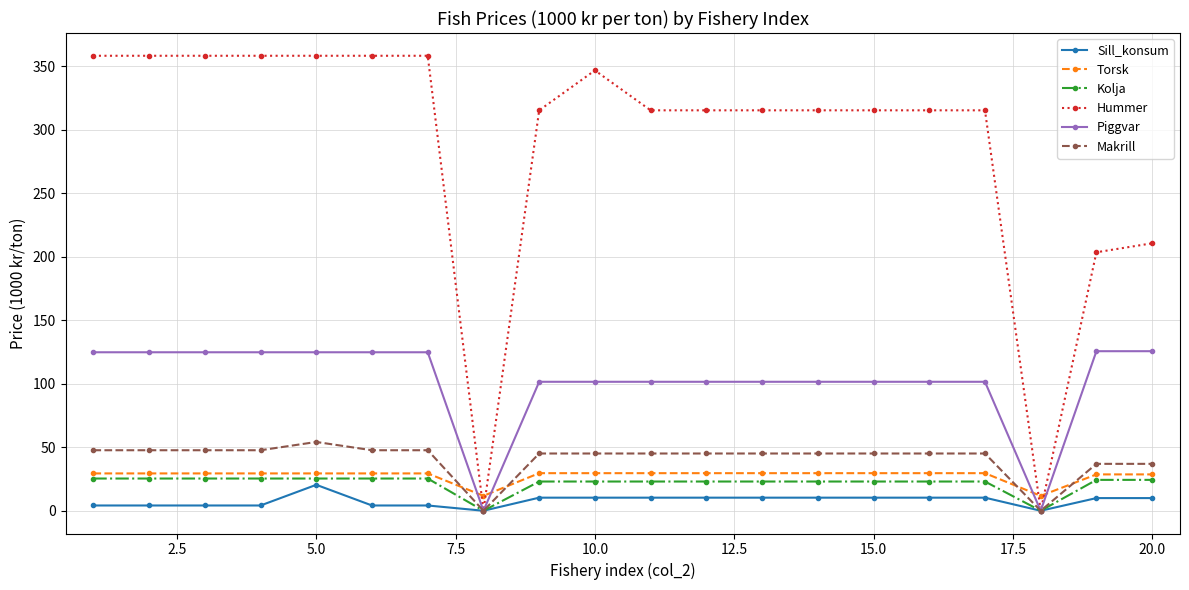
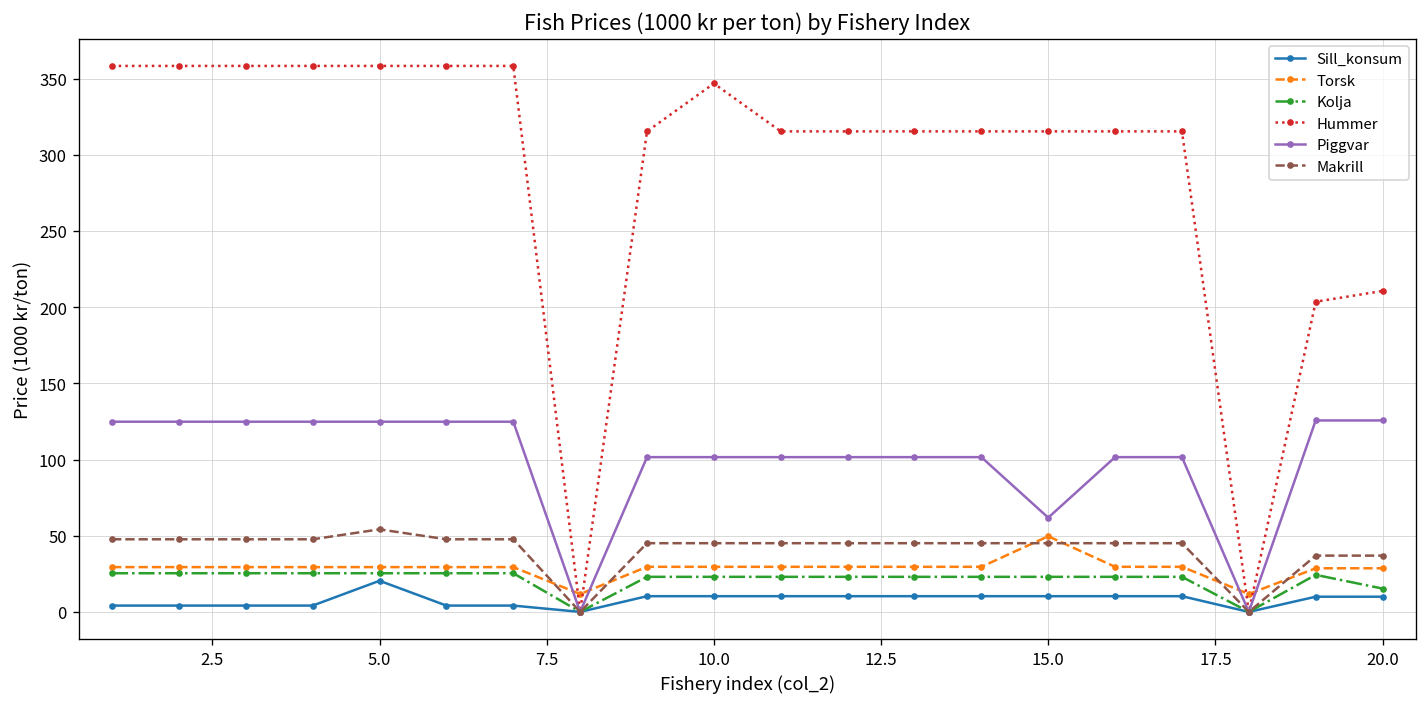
  {
    "Sill_konsum": {
      "5.0": 20,
      "10.0": 10,
      "15.0": 10,
      "20.0": 10
    },
    "Torsk": {
      "5.0": 29,
      "10.0": 30,
-     "15.0": 30,
+     "15.0": 50,
      "20.0": 29
    },
    "Kolja": {
      "5.0": 25,
      "10.0": 23,
      "15.0": 23,
-     "20.0": 24
+     "20.0": 15
    },
    "Hummer": {
      "5.0": 358,
      "10.0": 347,
      "15.0": 315,
      "20.0": 211
    },
    "Piggvar": {
      "5.0": 125,
      "10.0": 102,
-     "15.0": 102,
+     "15.0": 62,
      "20.0": 126
    },
    "Makrill": {
      "5.0": 54,
      "10.0": 45,
      "15.0": 45,
      "20.0": 37
    }
  }
